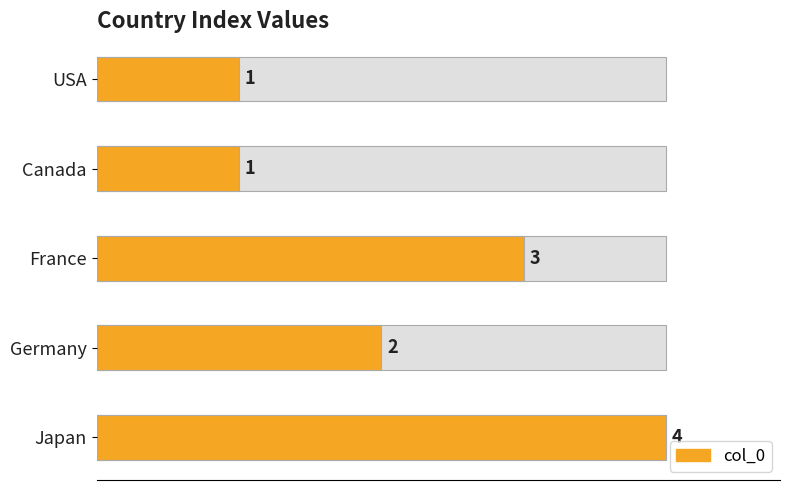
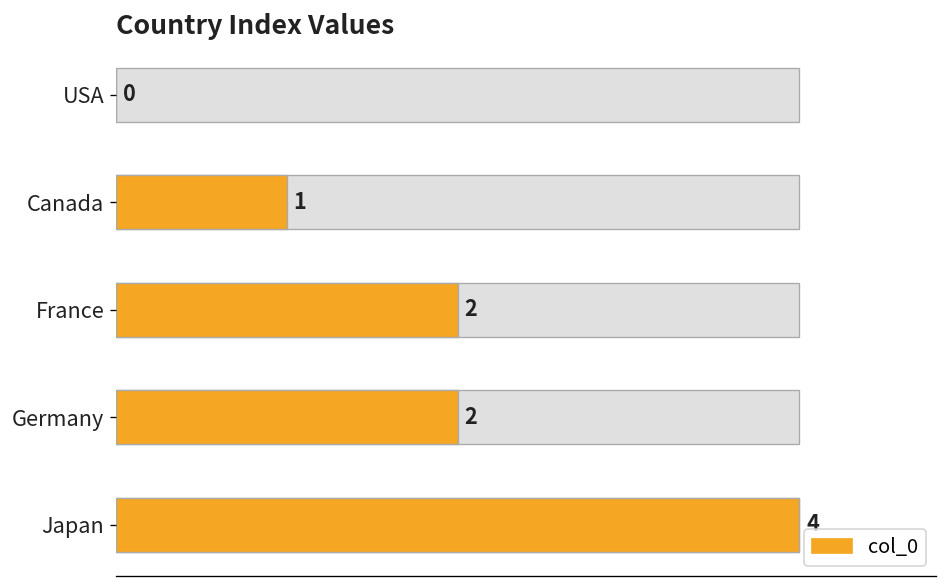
  {
    "col_0": {
-     "USA": 1,
-     "France": 3
+     "USA": 0,
+     "France": 2
    }
  }
